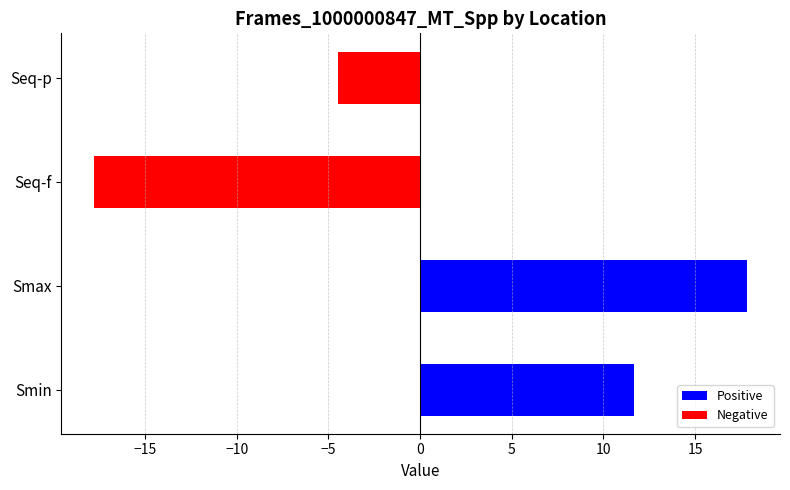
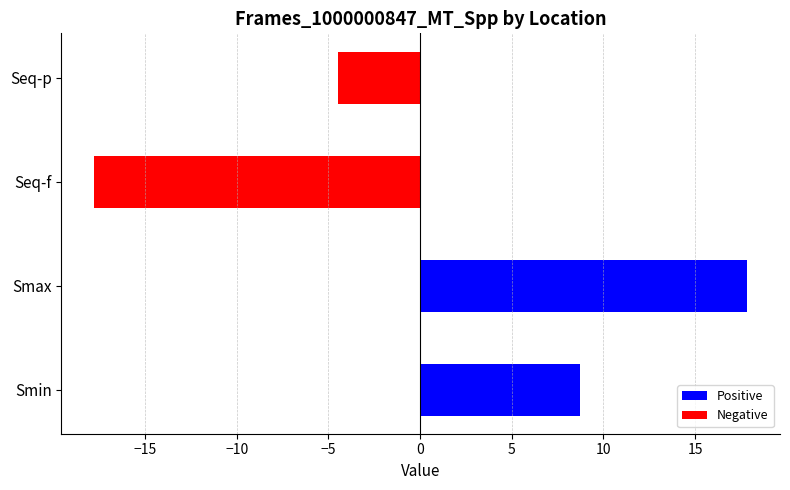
  {
    "Seq-p": -4.5,
    "Seq-f": -17.8,
    "Smax": 17.9,
-   "Smin": 11.6
+   "Smin": 8.7
  }
